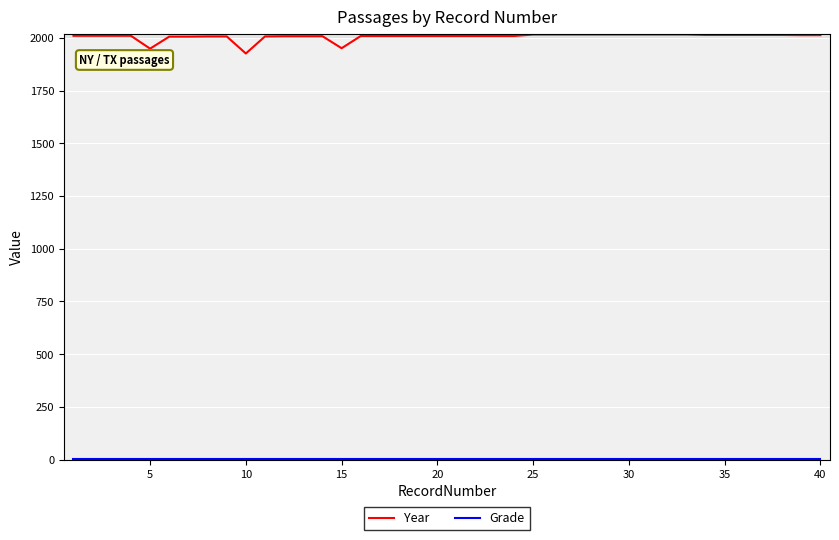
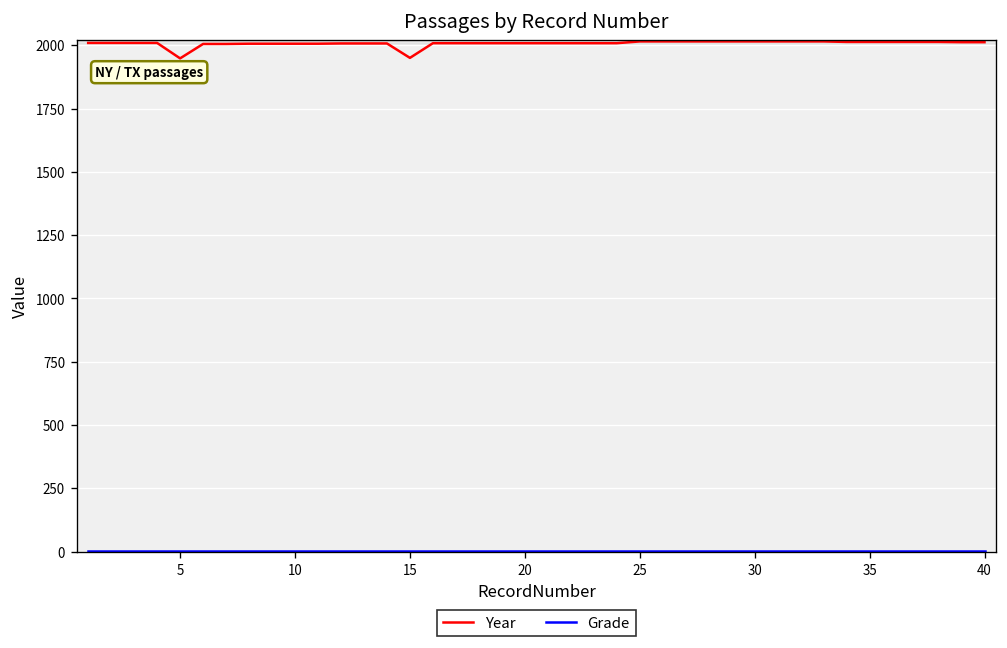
  {
    "Year": {
      "5": 1950,
-     "10": 1930,
+     "10": 2010,
      "15": 1950,
      "20": 2010,
      "25": 2020,
      "30": 2020,
      "35": 2010,
      "40": 2010
    },
    "Grade": {
      "5": 0,
      "10": 0,
      "15": 0,
      "20": 0,
      "25": 0,
      "30": 0,
      "35": 0,
      "40": 0
    }
  }
